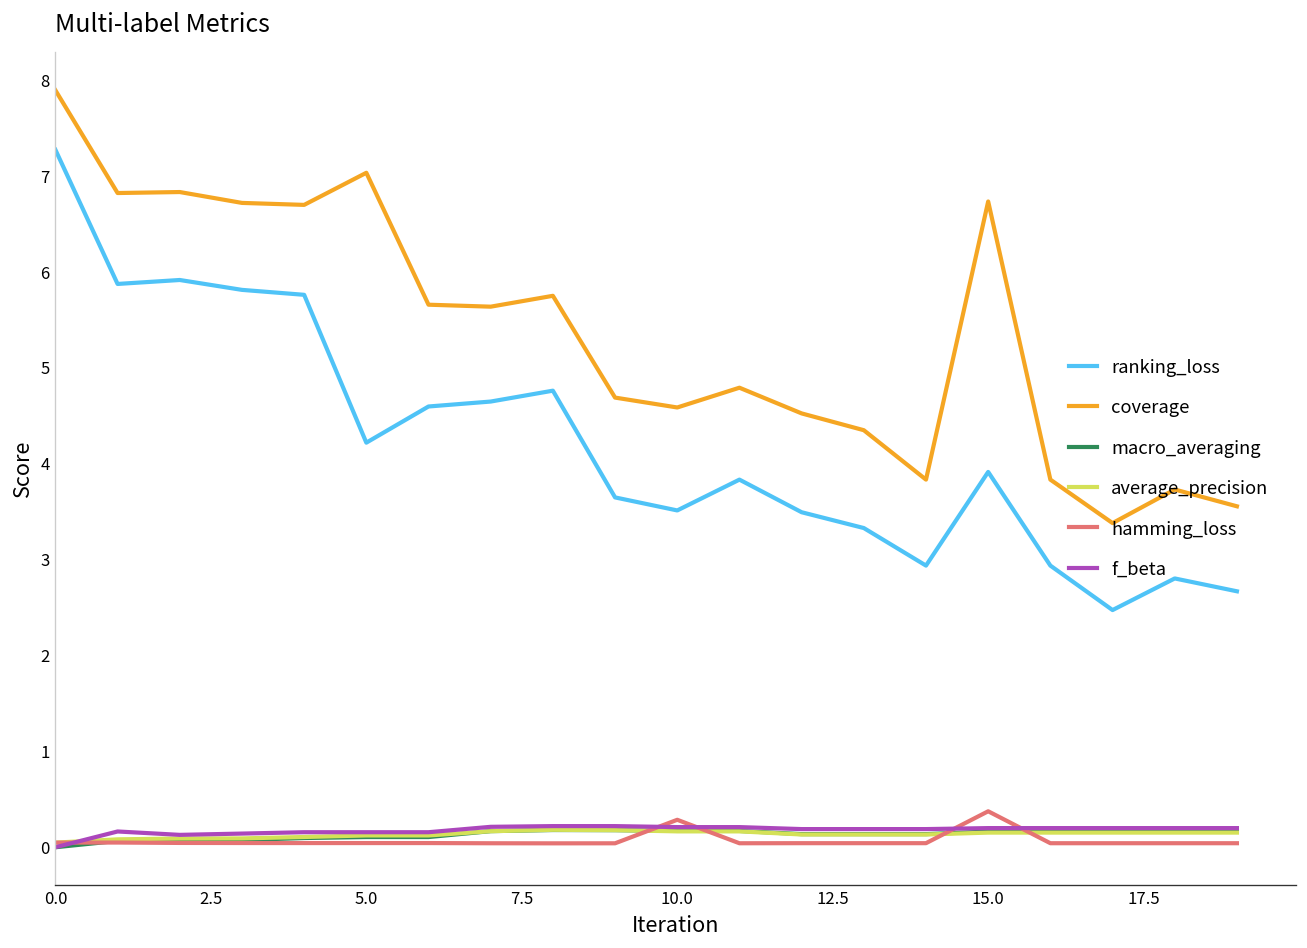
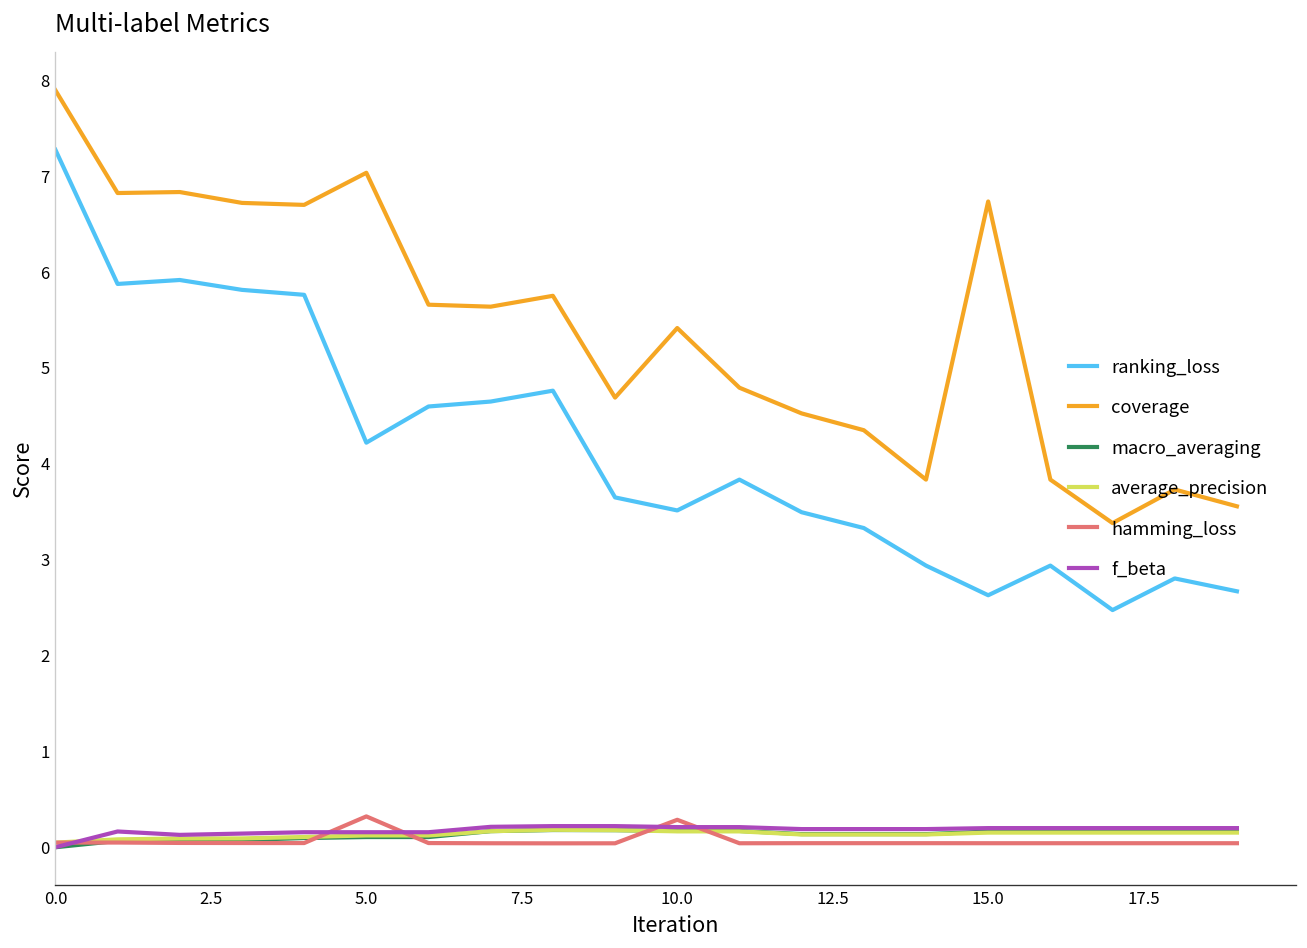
  {
    "ranking_loss": {
      "0.0": 7.3,
      "5.0": 4.2,
      "10.0": 3.5,
-     "15.0": 3.9
+     "15.0": 2.6
    },
    "coverage": {
      "0.0": 7.9,
      "5.0": 7.0,
-     "10.0": 4.6,
+     "10.0": 5.4,
      "15.0": 6.7
    },
    "hamming_loss": {
-     "5.0": 0.0,
+     "5.0": 0.3,
      "10.0": 0.3,
-     "15.0": 0.4
+     "15.0": 0.0
    },
    "f_beta": {
      "5.0": 0.2,
      "10.0": 0.2,
      "15.0": 0.2
    }
  }
